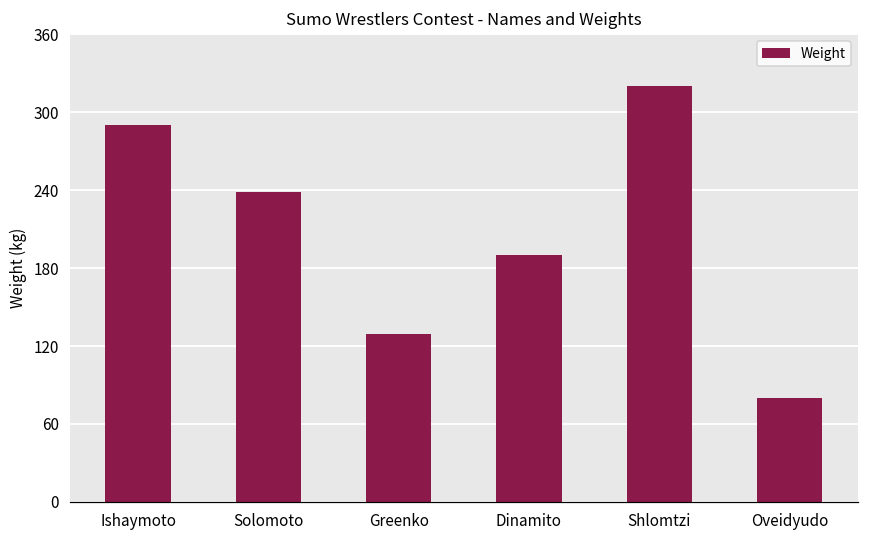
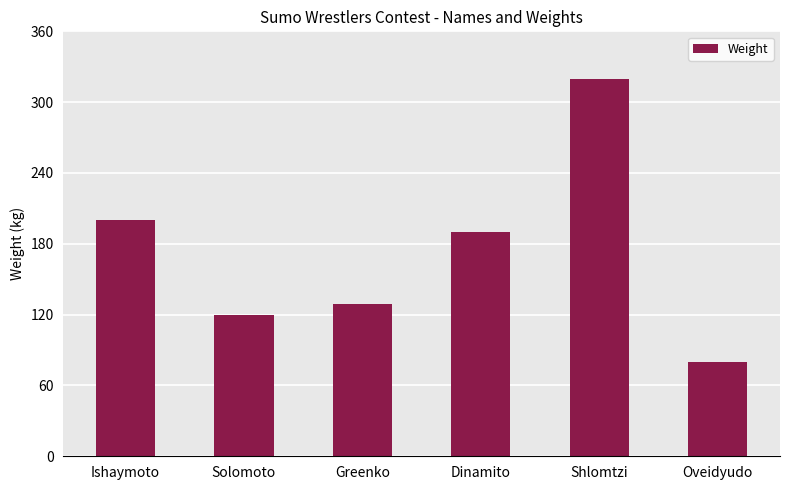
  {
-   "Ishaymoto": 290,
-   "Solomoto": 239,
+   "Ishaymoto": 200,
+   "Solomoto": 120,
    "Greenko": 129,
    "Dinamito": 190,
    "Shlomtzi": 320,
    "Oveidyudo": 80
  }
